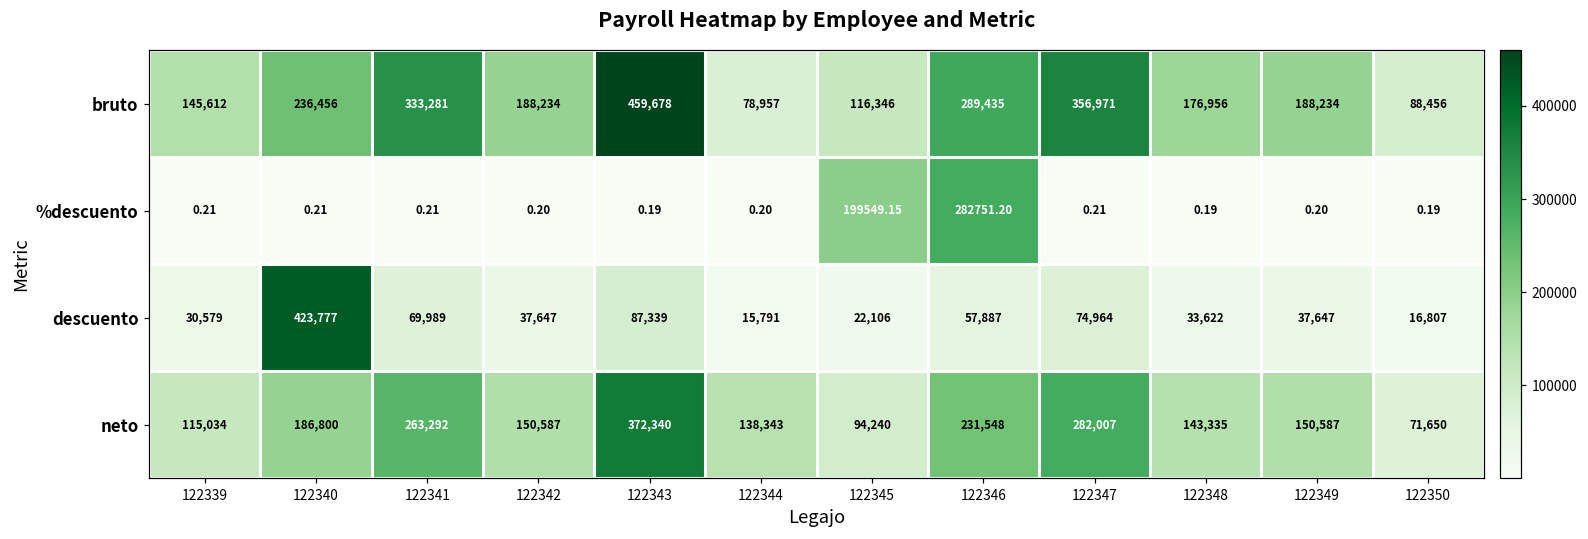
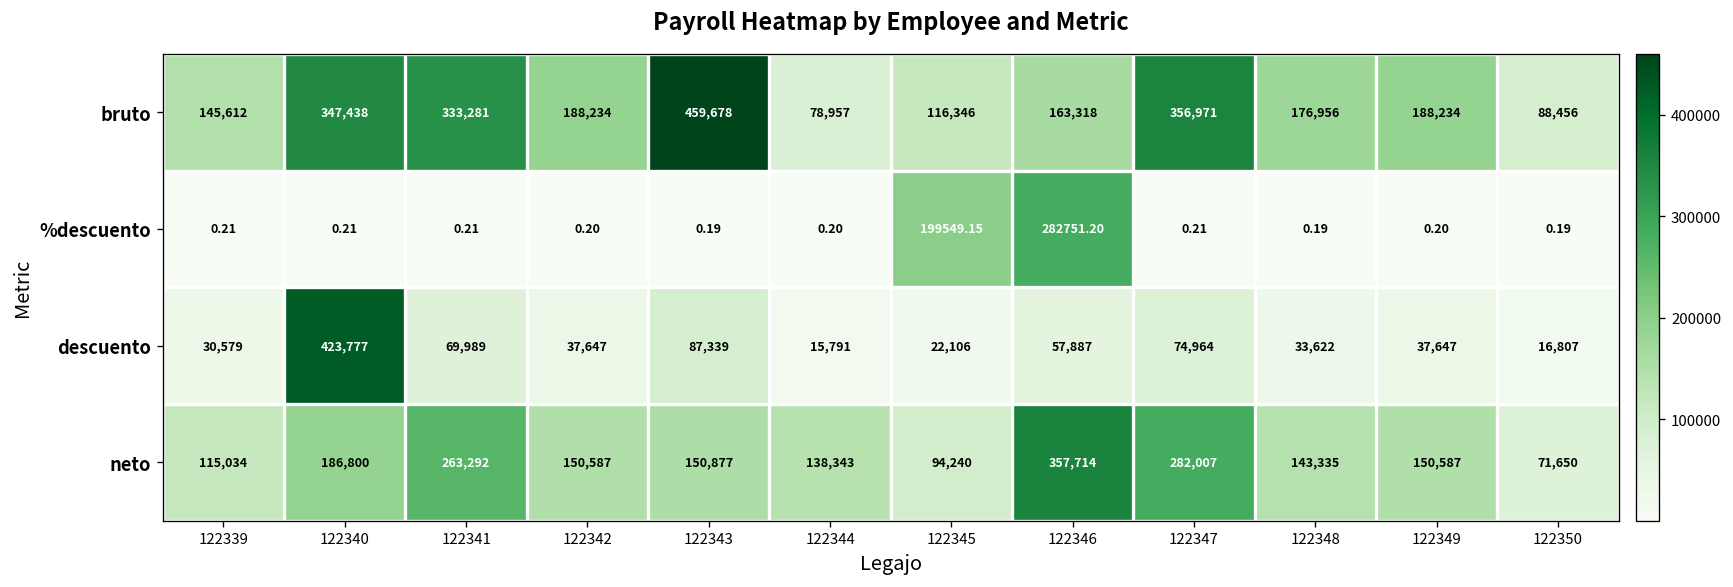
  {
    "bruto": {
      "122339": "145,612",
-     "122340": "236,456",
+     "122340": "347,438",
      "122341": "333,281",
      "122342": "188,234",
      "122343": "459,678",
      "122344": "78,957",
      "122345": "116,346",
-     "122346": "289,435",
+     "122346": "163,318",
      "122347": "356,971",
      "122348": "176,956",
      "122349": "188,234",
      "122350": "88,456"
    },
    "%descuento": {
      "122339": "0.21",
      "122340": "0.21",
      "122341": "0.21",
      "122342": "0.20",
      "122343": "0.19",
      "122344": "0.20",
      "122345": "199549.15",
      "122346": "282751.20",
      "122347": "0.21",
      "122348": "0.19",
      "122349": "0.20",
      "122350": "0.19"
    },
    "descuento": {
      "122339": "30,579",
      "122340": "423,777",
      "122341": "69,989",
      "122342": "37,647",
      "122343": "87,339",
      "122344": "15,791",
      "122345": "22,106",
      "122346": "57,887",
      "122347": "74,964",
      "122348": "33,622",
      "122349": "37,647",
      "122350": "16,807"
    },
    "neto": {
      "122339": "115,034",
      "122340": "186,800",
      "122341": "263,292",
      "122342": "150,587",
-     "122343": "372,340",
+     "122343": "150,877",
      "122344": "138,343",
      "122345": "94,240",
-     "122346": "231,548",
+     "122346": "357,714",
      "122347": "282,007",
      "122348": "143,335",
      "122349": "150,587",
      "122350": "71,650"
    }
  }
